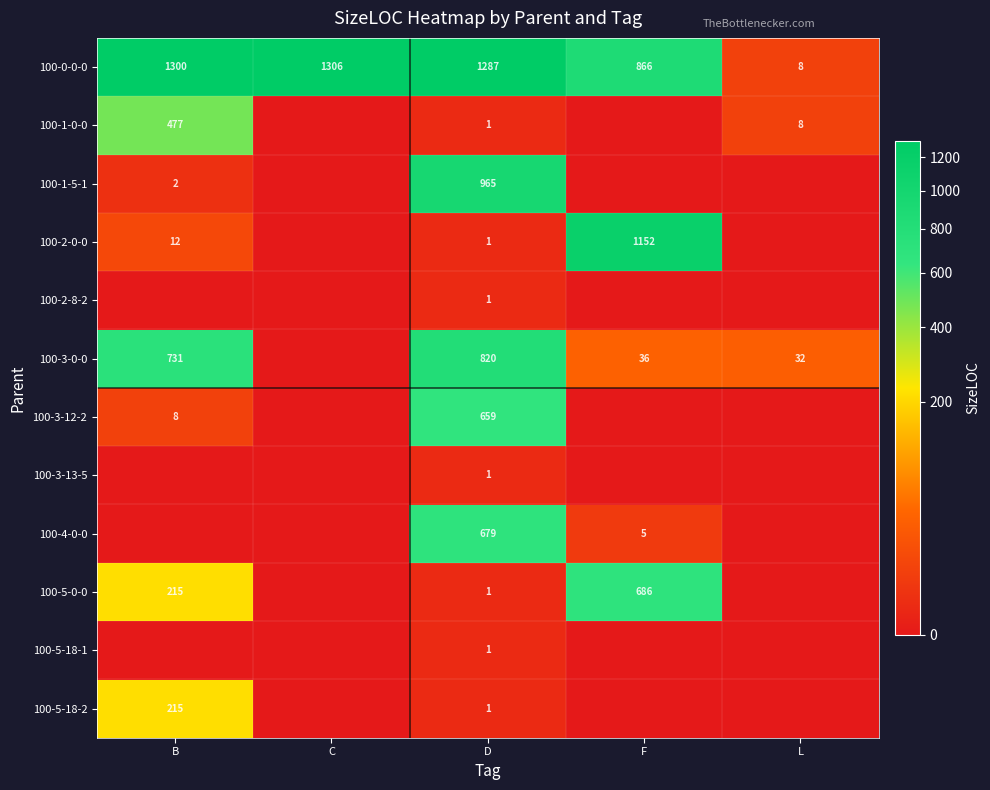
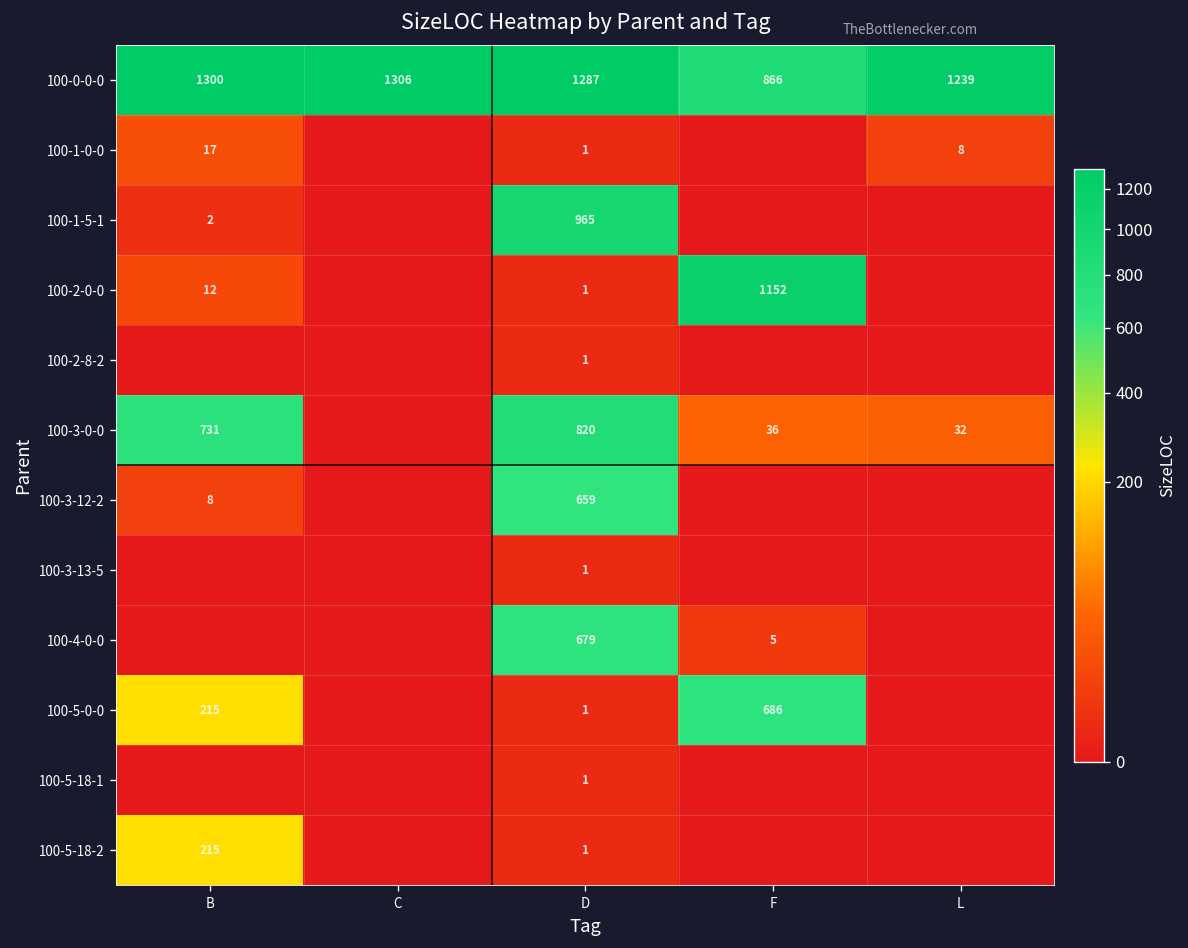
  {
    "100-0-0-0": {
      "B": 1300,
      "C": 1306,
      "D": 1287,
      "F": 866,
-     "L": 8
+     "L": 1239
    },
    "100-1-0-0": {
-     "B": 477,
+     "B": 17,
      "D": 1,
      "L": 8
    },
    "100-1-5-1": {
      "B": 2,
      "D": 965
    },
    "100-2-0-0": {
      "B": 12,
      "D": 1,
      "F": 1152
    },
    "100-2-8-2": {
      "D": 1
    },
    "100-3-0-0": {
      "B": 731,
      "D": 820,
      "F": 36,
      "L": 32
    },
    "100-3-12-2": {
      "B": 8,
      "D": 659
    },
    "100-3-13-5": {
      "D": 1
    },
    "100-4-0-0": {
      "D": 679,
      "F": 5
    },
    "100-5-0-0": {
      "B": 215,
      "D": 1,
      "F": 686
    },
    "100-5-18-1": {
      "D": 1
    },
    "100-5-18-2": {
      "B": 215,
      "D": 1
    }
  }
